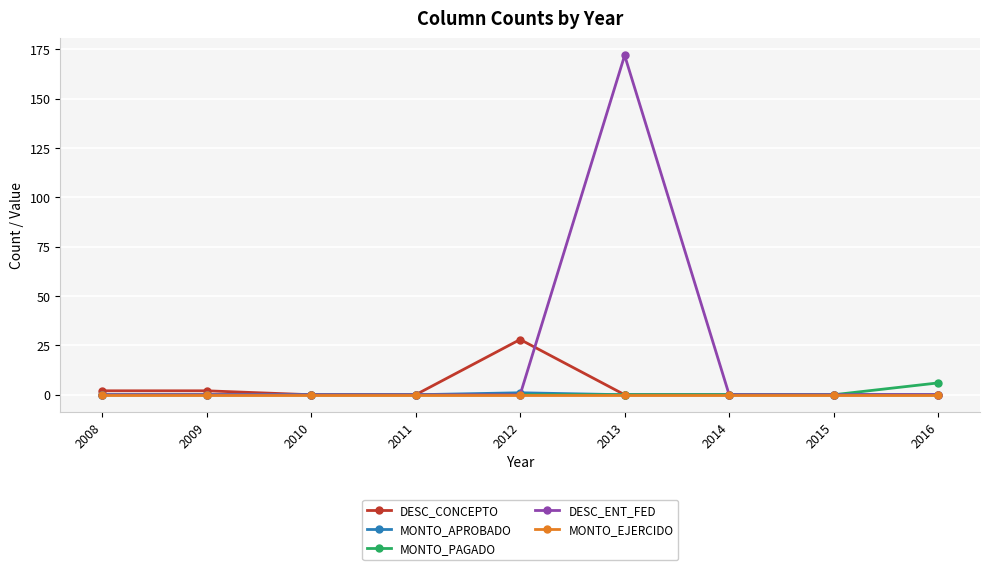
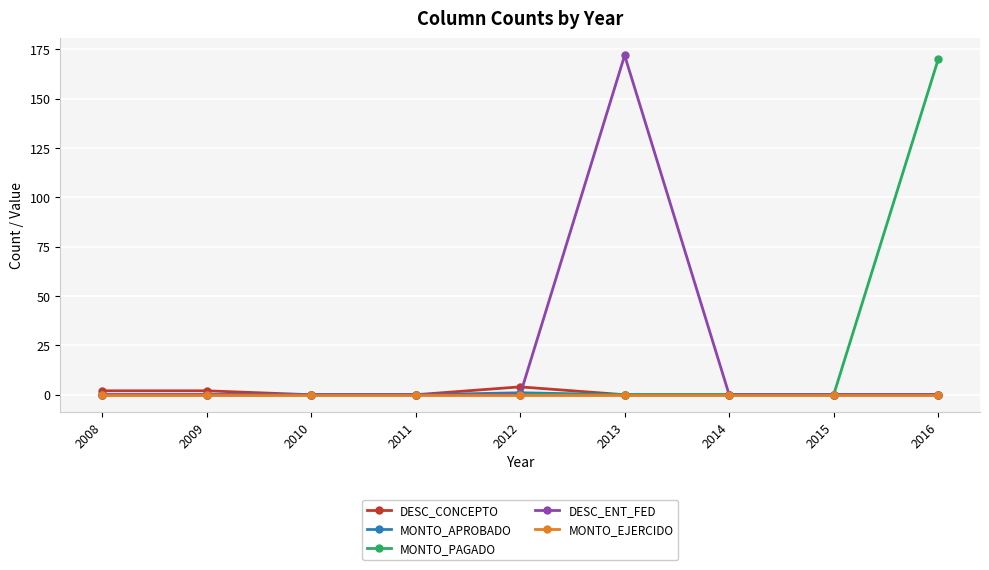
  {
    "DESC_CONCEPTO": {
      "2008": 2,
      "2009": 2,
-     "2012": 28
+     "2012": 4
    },
    "MONTO_PAGADO": {
-     "2016": 6
+     "2016": 170
    },
    "DESC_ENT_FED": {
      "2013": 172
    }
  }
